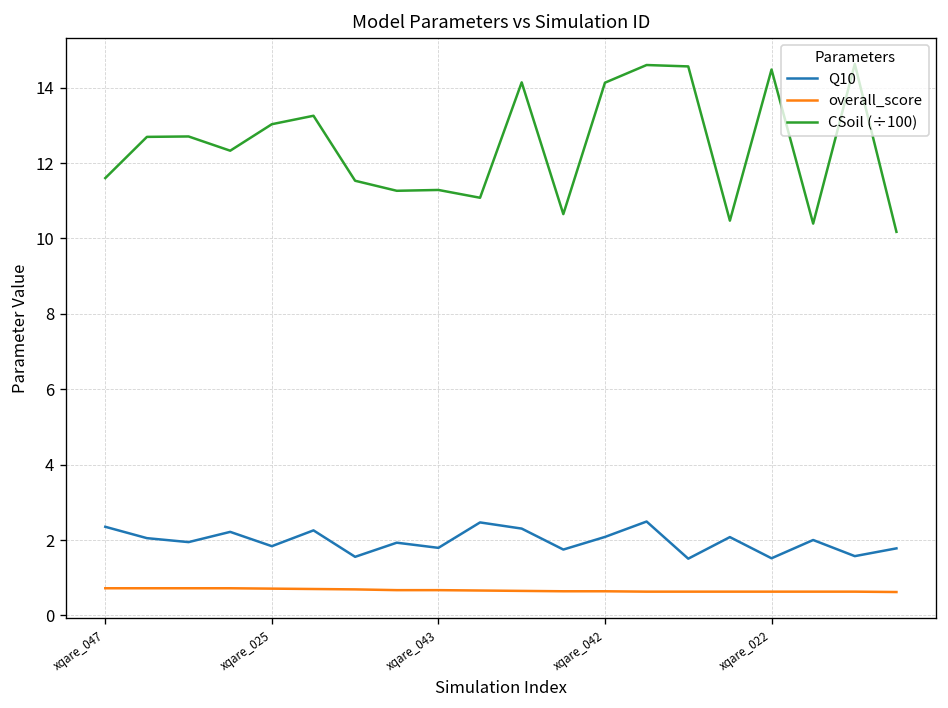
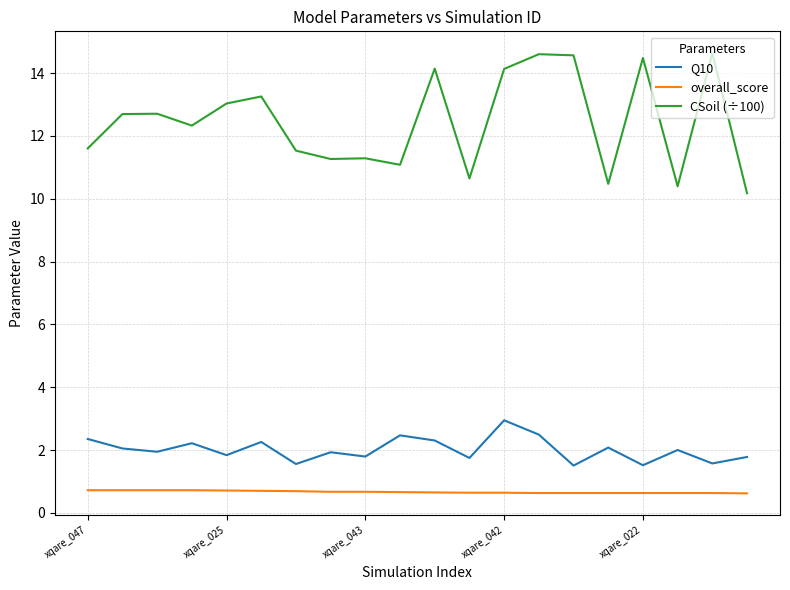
  {
    "Q10": {
      "xqare_047": 2.4,
      "xqare_025": 1.8,
      "xqare_043": 1.8,
-     "xqare_042": 2.1,
+     "xqare_042": 2.9,
      "xqare_022": 1.5
    },
    "overall_score": {
      "xqare_047": 0.7,
      "xqare_025": 0.7,
      "xqare_043": 0.7,
      "xqare_042": 0.6,
      "xqare_022": 0.6
    },
    "CSoil (÷100)": {
      "xqare_047": 11.6,
      "xqare_025": 13.0,
      "xqare_043": 11.3,
      "xqare_042": 14.1,
      "xqare_022": 14.5
    }
  }
